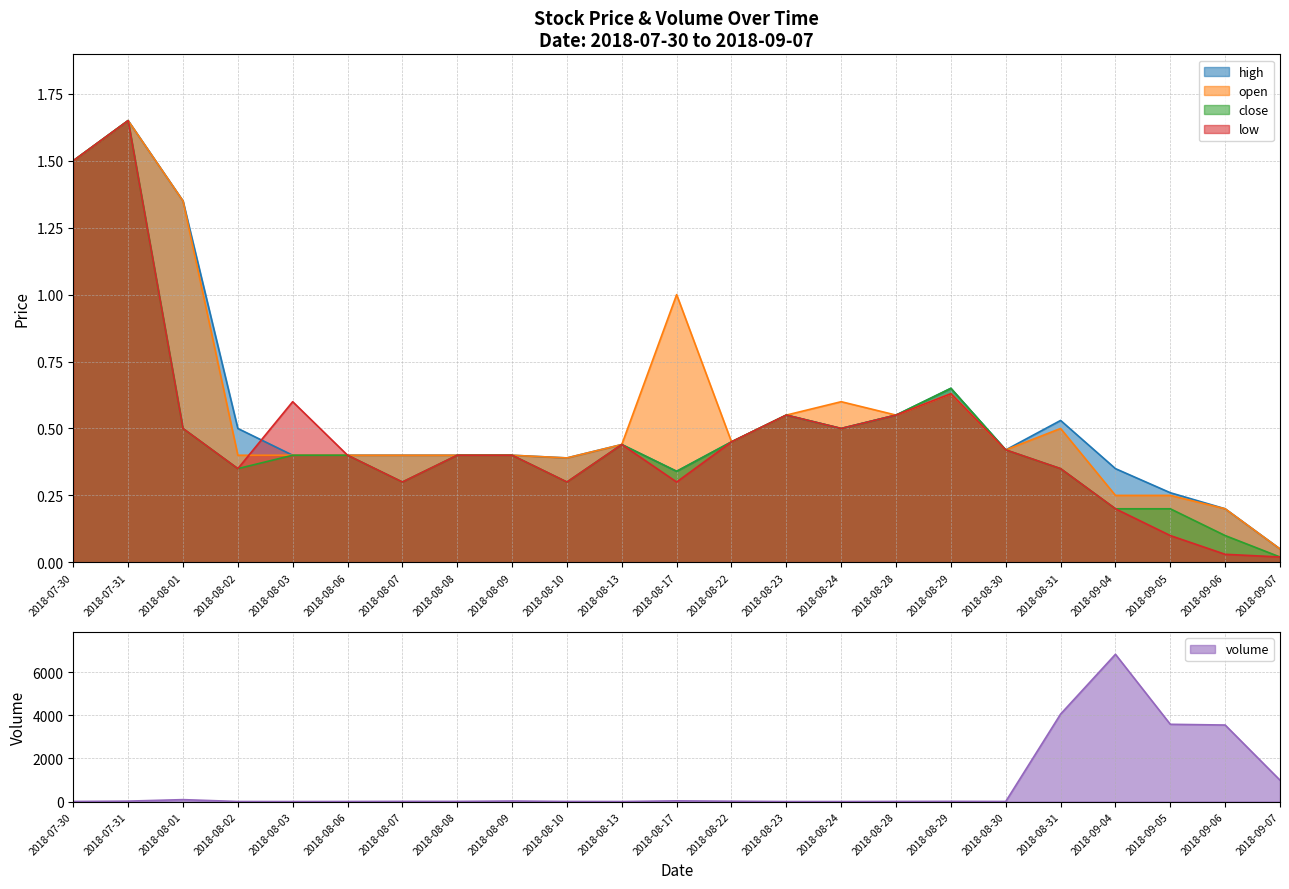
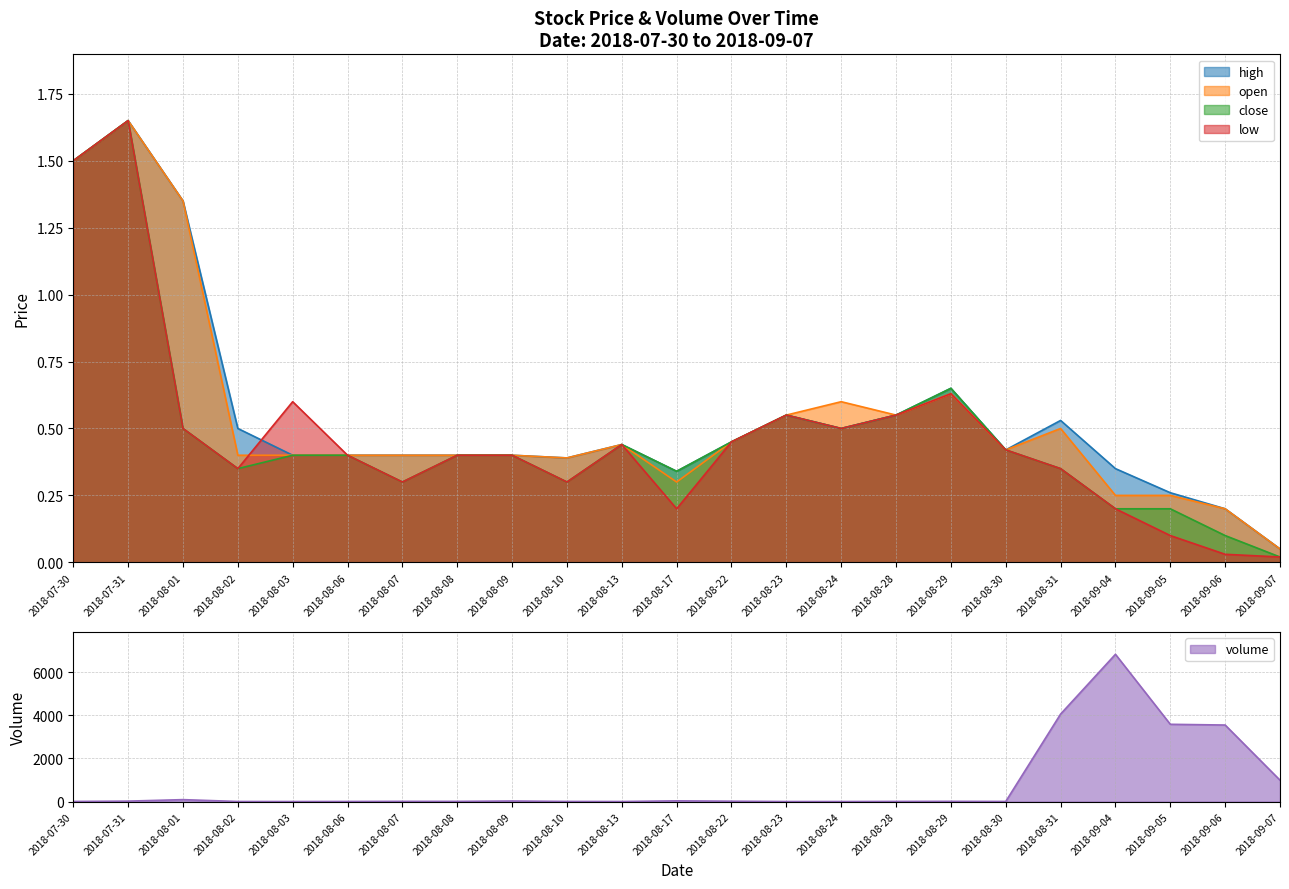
  {
    "Stock Price & Volume Over Time Date: 2018-07-30 to 2018-09-07": {
      "high": {
        "2018-08-02": 0.5,
        "2018-08-31": 0.53,
        "2018-09-04": 0.35,
        "2018-09-05": 0.26
      },
      "open": {
        "2018-08-02": 0.4,
-       "2018-08-17": 1.0,
+       "2018-08-17": 0.3,
        "2018-08-24": 0.6,
        "2018-08-31": 0.5,
        "2018-09-04": 0.25,
        "2018-09-05": 0.25
      },
      "close": {
        "2018-09-05": 0.2,
        "2018-09-06": 0.1
      },
      "low": {
        "2018-08-03": 0.6,
-       "2018-08-17": 0.3,
+       "2018-08-17": 0.2,
        "2018-09-05": 0.1,
        "2018-09-06": 0.03
      }
    }
  }
